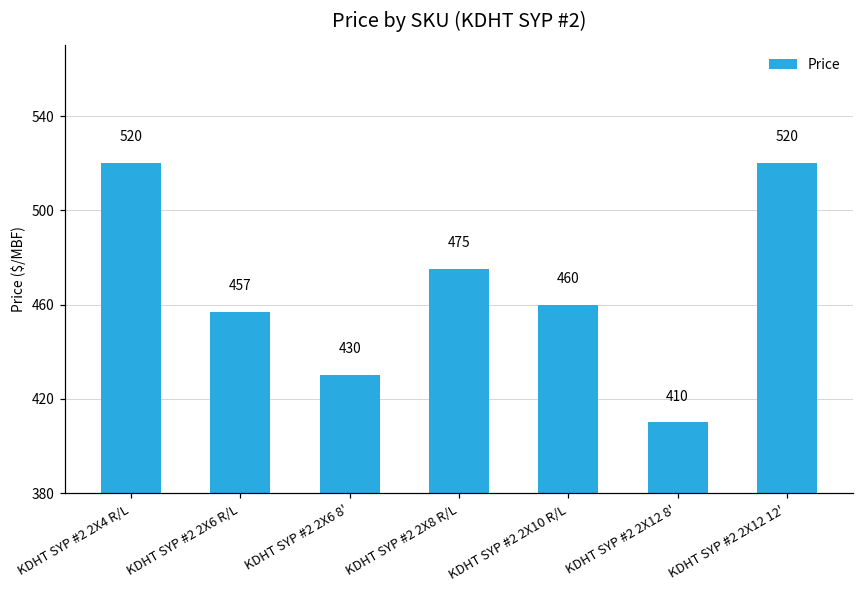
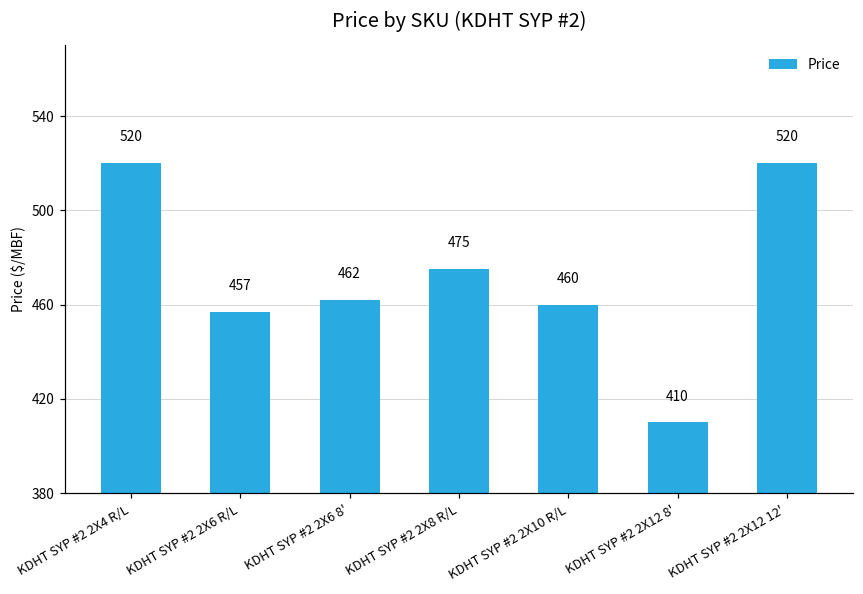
  {
    "KDHT SYP #2 2X4 R/L": 520,
    "KDHT SYP #2 2X6 R/L": 457,
-   "KDHT SYP #2 2X6 8'": 430,
+   "KDHT SYP #2 2X6 8'": 462,
    "KDHT SYP #2 2X8 R/L": 475,
    "KDHT SYP #2 2X10 R/L": 460,
    "KDHT SYP #2 2X12 8'": 410,
    "KDHT SYP #2 2X12 12'": 520
  }
